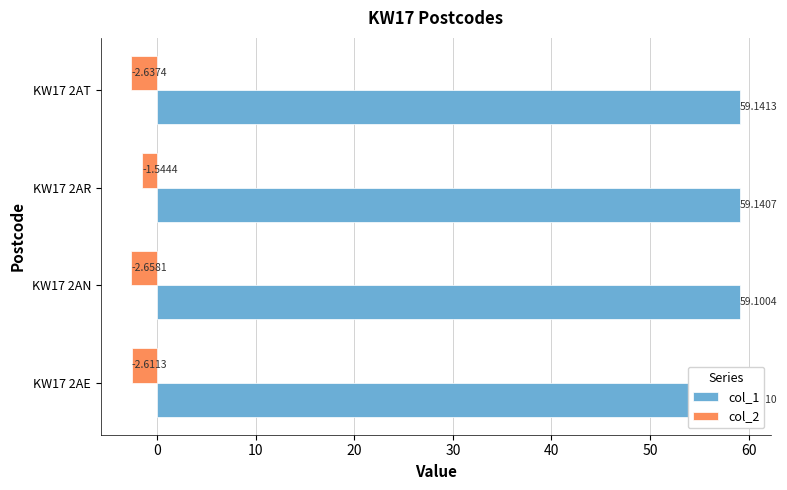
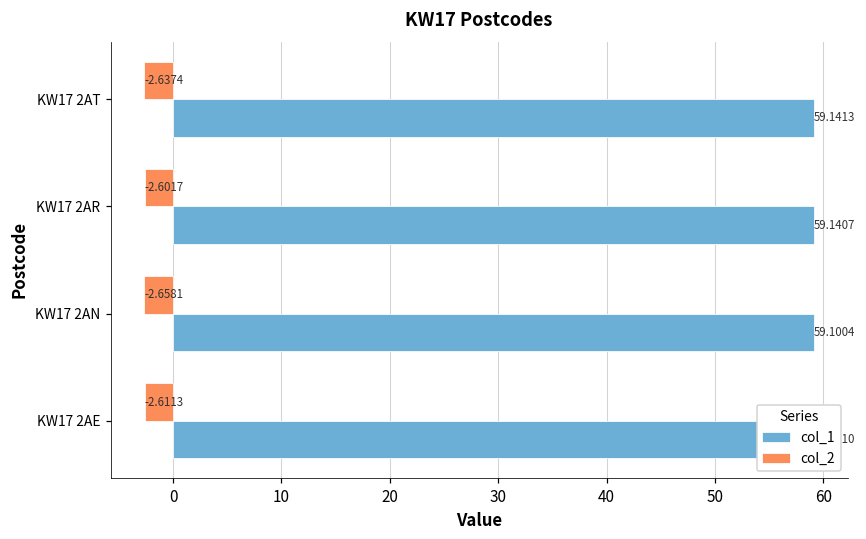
  {
    "col_1": {
      "KW17 2AT": 59.1413,
      "KW17 2AR": 59.1407,
      "KW17 2AN": 59.1004
    },
    "col_2": {
      "KW17 2AT": -2.6374,
-     "KW17 2AR": -1.5444,
+     "KW17 2AR": -2.6017,
      "KW17 2AN": -2.6581,
      "KW17 2AE": -2.6113
    }
  }
